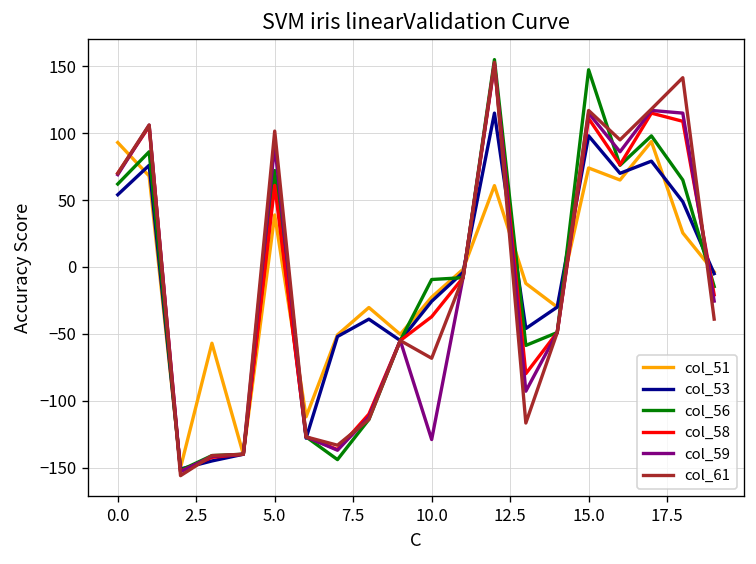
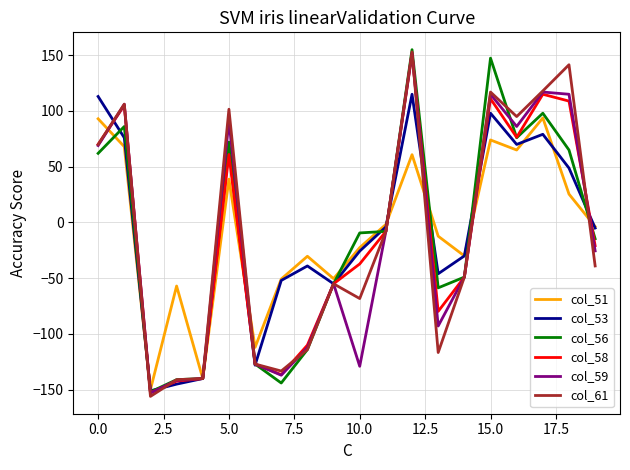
  {
    "col_51": {
      "0.0": 93,
      "5.0": 39,
      "10.0": -23,
      "15.0": 74
    },
    "col_53": {
-     "0.0": 54,
+     "0.0": 113,
      "5.0": 66,
      "10.0": -26,
      "15.0": 98
    },
    "col_56": {
      "0.0": 62,
      "5.0": 72,
      "10.0": -9,
      "15.0": 147
    },
    "col_58": {
      "5.0": 61,
      "10.0": -37,
      "15.0": 111
    },
    "col_59": {
      "5.0": 91,
      "10.0": -129
    },
    "col_61": {
      "5.0": 102,
      "10.0": -68
    }
  }
